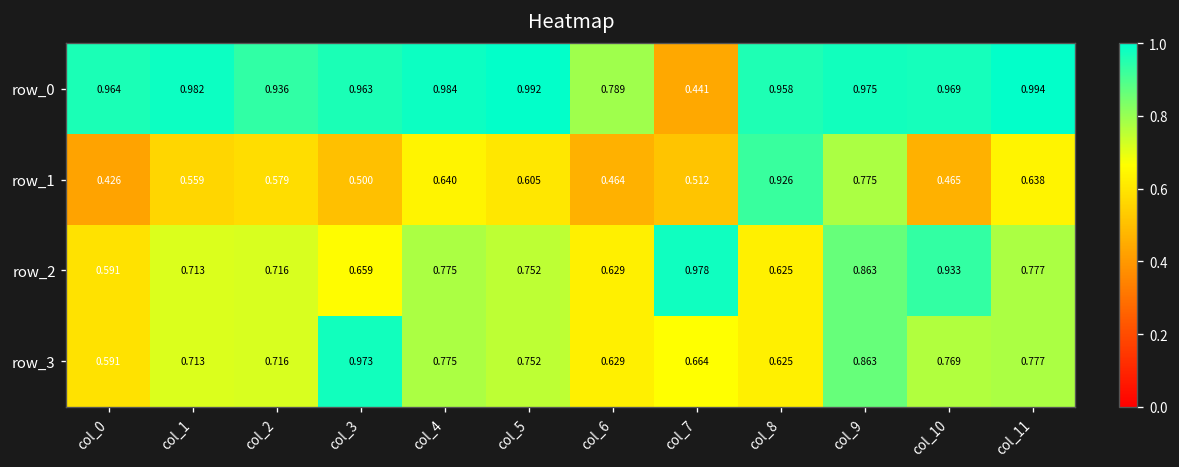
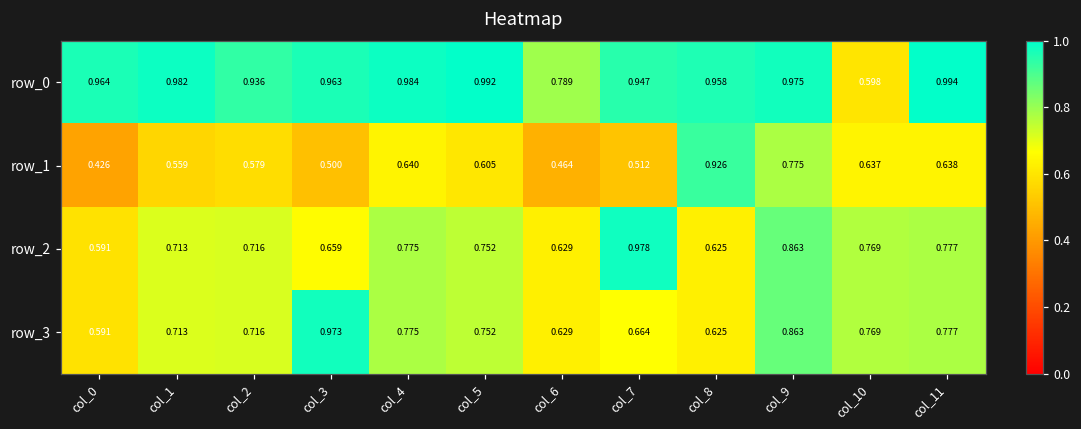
  {
    "row_0": {
      "col_0": 0.964,
      "col_1": 0.982,
      "col_2": 0.936,
      "col_3": 0.963,
      "col_4": 0.984,
      "col_5": 0.992,
      "col_6": 0.789,
-     "col_7": 0.441,
+     "col_7": 0.947,
      "col_8": 0.958,
      "col_9": 0.975,
-     "col_10": 0.969,
+     "col_10": 0.598,
      "col_11": 0.994
    },
    "row_1": {
      "col_0": 0.426,
      "col_1": 0.559,
      "col_2": 0.579,
      "col_3": 0.500,
      "col_4": 0.640,
      "col_5": 0.605,
      "col_6": 0.464,
      "col_7": 0.512,
      "col_8": 0.926,
      "col_9": 0.775,
-     "col_10": 0.465,
+     "col_10": 0.637,
      "col_11": 0.638
    },
    "row_2": {
      "col_0": 0.591,
      "col_1": 0.713,
      "col_2": 0.716,
      "col_3": 0.659,
      "col_4": 0.775,
      "col_5": 0.752,
      "col_6": 0.629,
      "col_7": 0.978,
      "col_8": 0.625,
      "col_9": 0.863,
-     "col_10": 0.933,
+     "col_10": 0.769,
      "col_11": 0.777
    },
    "row_3": {
      "col_0": 0.591,
      "col_1": 0.713,
      "col_2": 0.716,
      "col_3": 0.973,
      "col_4": 0.775,
      "col_5": 0.752,
      "col_6": 0.629,
      "col_7": 0.664,
      "col_8": 0.625,
      "col_9": 0.863,
      "col_10": 0.769,
      "col_11": 0.777
    }
  }
